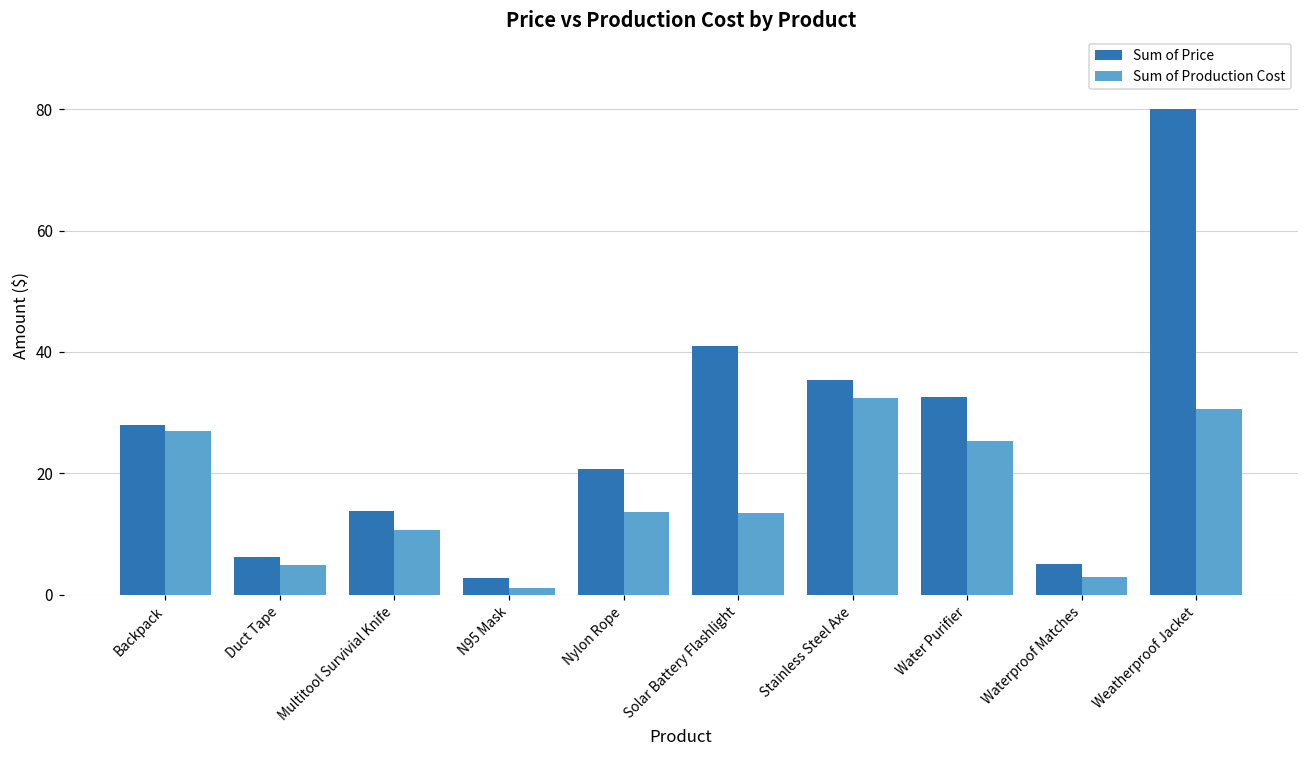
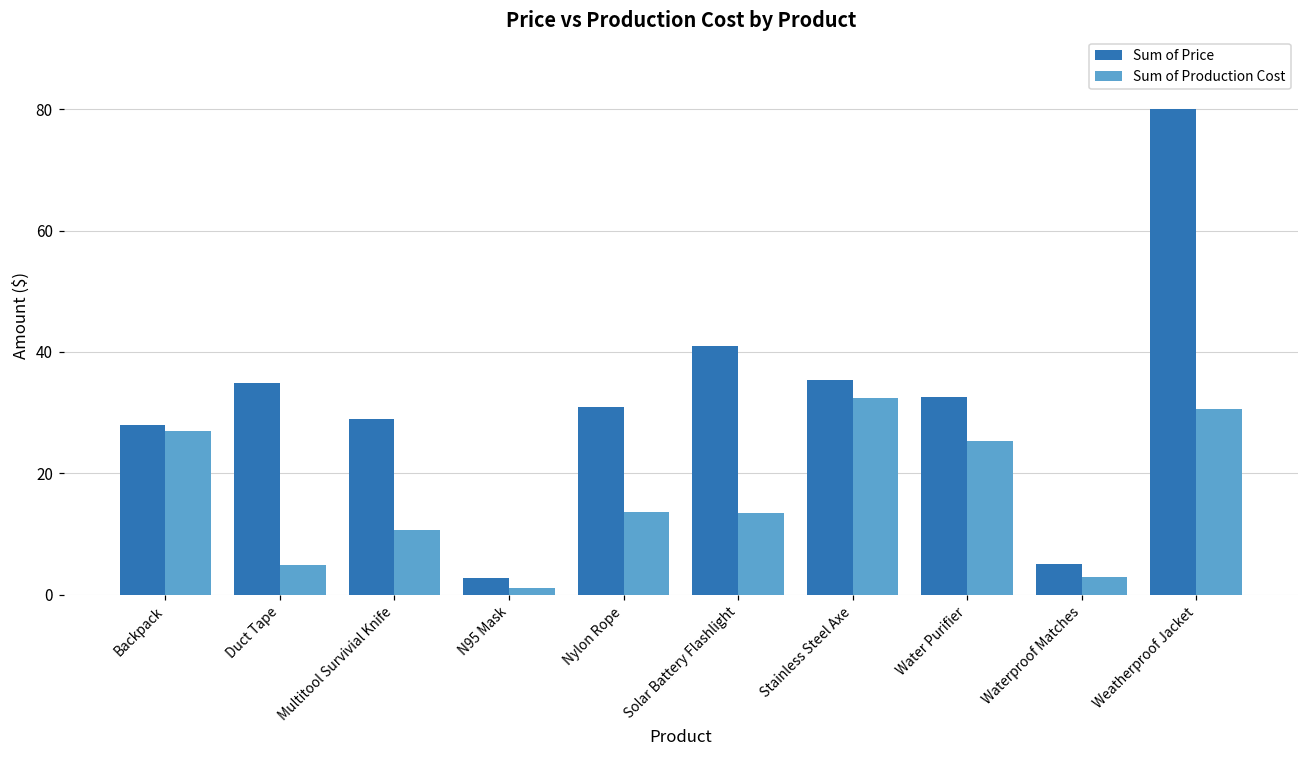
  {
    "Sum of Price": {
      "Backpack": 28,
-     "Duct Tape": 6,
-     "Multitool Survivial Knife": 14,
+     "Duct Tape": 35,
+     "Multitool Survivial Knife": 29,
      "N95 Mask": 3,
-     "Nylon Rope": 21,
+     "Nylon Rope": 31,
      "Solar Battery Flashlight": 41,
      "Stainless Steel Axe": 35,
      "Water Purifier": 33,
      "Waterproof Matches": 5,
      "Weatherproof Jacket": 80
    },
    "Sum of Production Cost": {
      "Backpack": 27,
      "Duct Tape": 5,
      "Multitool Survivial Knife": 11,
      "N95 Mask": 1,
      "Nylon Rope": 14,
      "Solar Battery Flashlight": 13,
      "Stainless Steel Axe": 32,
      "Water Purifier": 25,
      "Waterproof Matches": 3,
      "Weatherproof Jacket": 31
    }
  }
